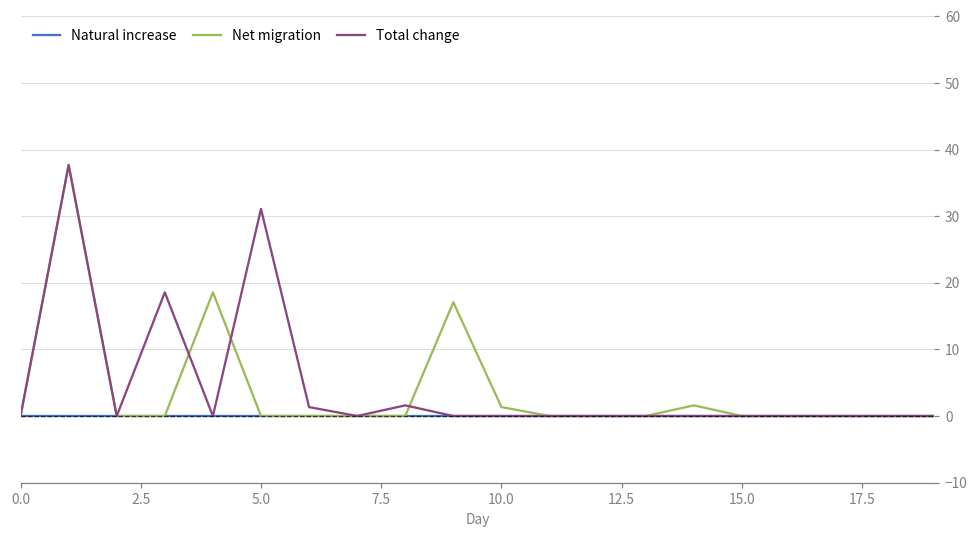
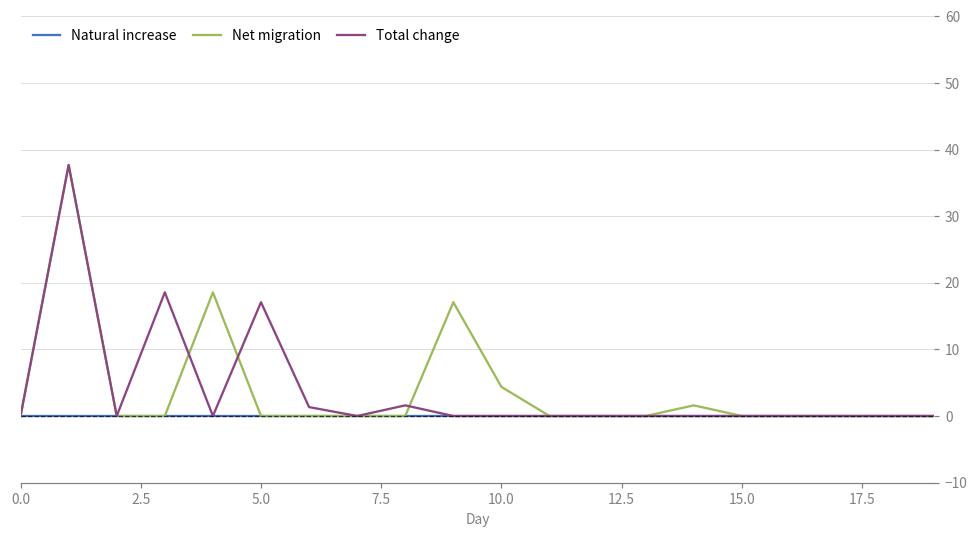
  {
    "Net migration": {
-     "10.0": 1
+     "10.0": 4
    },
    "Total change": {
-     "5.0": 31
+     "5.0": 17
    }
  }
